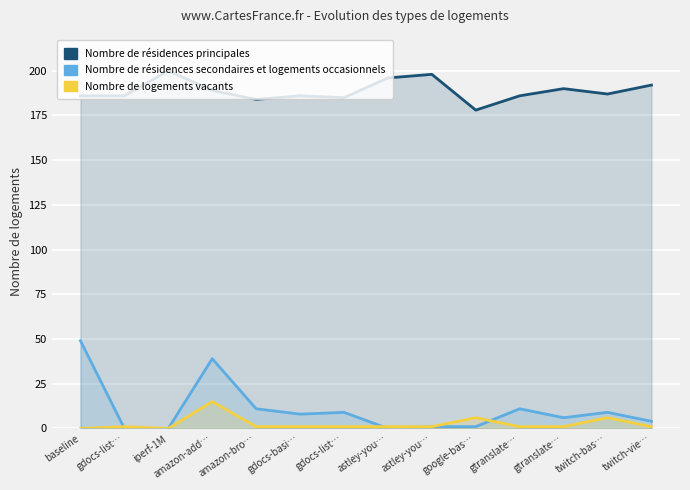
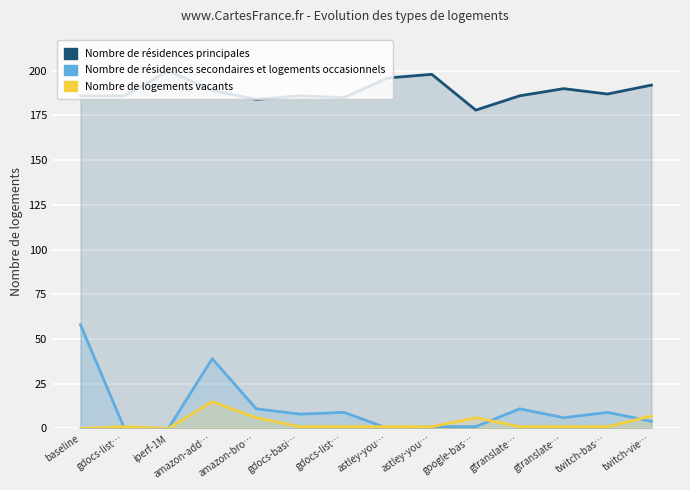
  {
    "Nombre de résidences principales": {
      "amazon-bro…": 184,
      "google-bas…": 178,
      "twitch-bas…": 187,
      "twitch-vie…": 192
    },
    "Nombre de résidences secondaires et logements occasionnels": {
-     "baseline": 49,
+     "baseline": 58,
      "amazon-add…": 39,
      "amazon-bro…": 11,
      "gdocs-basi…": 8,
      "google-bas…": 1,
      "twitch-bas…": 9,
      "twitch-vie…": 4
    },
    "Nombre de logements vacants": {
      "baseline": 0,
      "amazon-add…": 15,
-     "amazon-bro…": 1,
+     "amazon-bro…": 6,
      "gdocs-basi…": 1,
      "google-bas…": 6,
-     "twitch-bas…": 6,
-     "twitch-vie…": 1
+     "twitch-bas…": 1,
+     "twitch-vie…": 7
    }
  }
